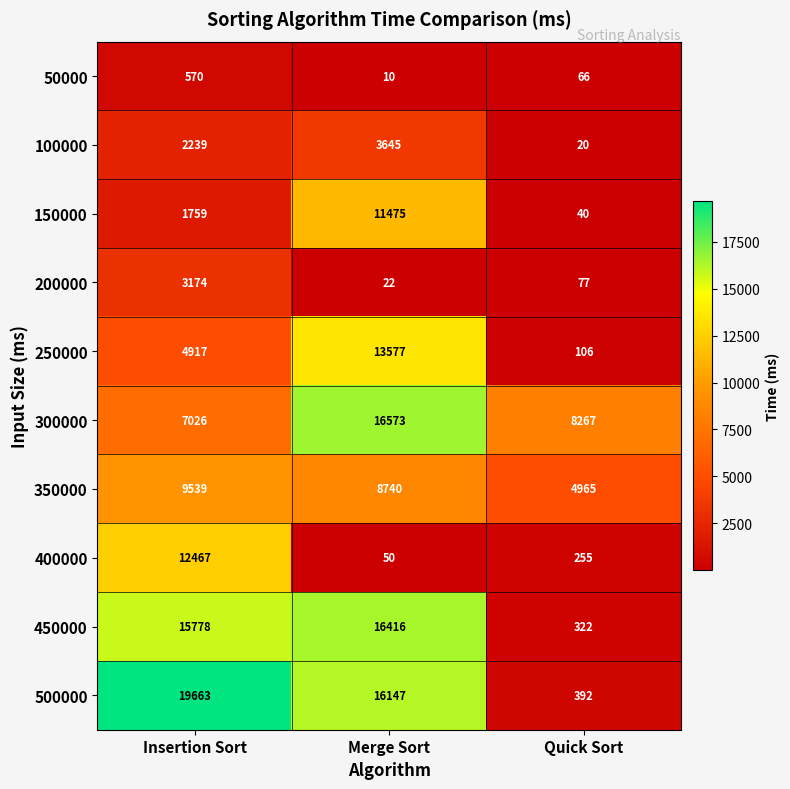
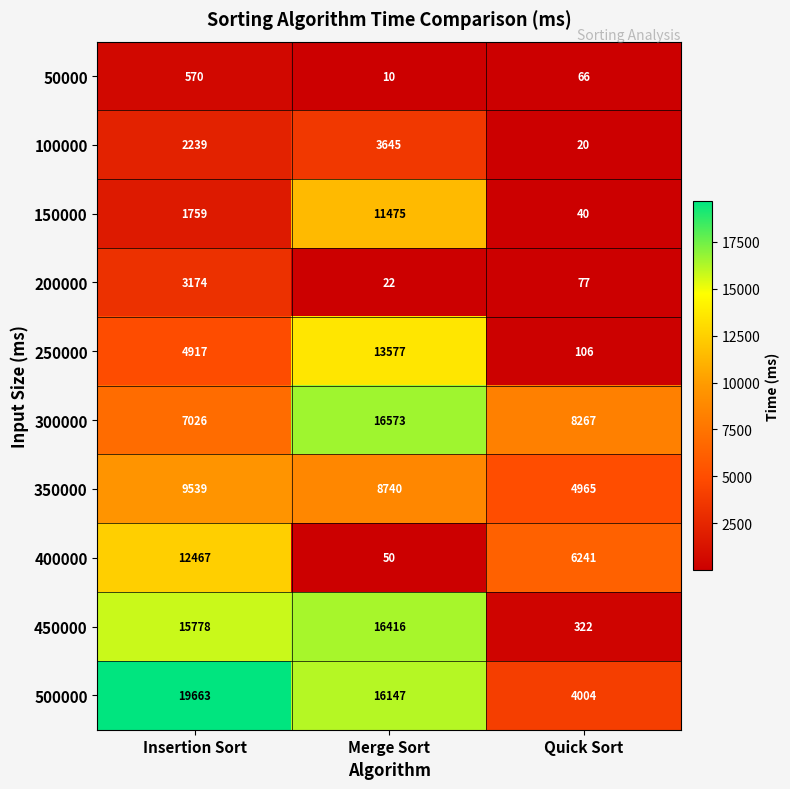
  {
    "50000": {
      "Insertion Sort": 570,
      "Merge Sort": 10,
      "Quick Sort": 66
    },
    "100000": {
      "Insertion Sort": 2239,
      "Merge Sort": 3645,
      "Quick Sort": 20
    },
    "150000": {
      "Insertion Sort": 1759,
      "Merge Sort": 11475,
      "Quick Sort": 40
    },
    "200000": {
      "Insertion Sort": 3174,
      "Merge Sort": 22,
      "Quick Sort": 77
    },
    "250000": {
      "Insertion Sort": 4917,
      "Merge Sort": 13577,
      "Quick Sort": 106
    },
    "300000": {
      "Insertion Sort": 7026,
      "Merge Sort": 16573,
      "Quick Sort": 8267
    },
    "350000": {
      "Insertion Sort": 9539,
      "Merge Sort": 8740,
      "Quick Sort": 4965
    },
    "400000": {
      "Insertion Sort": 12467,
      "Merge Sort": 50,
-     "Quick Sort": 255
+     "Quick Sort": 6241
    },
    "450000": {
      "Insertion Sort": 15778,
      "Merge Sort": 16416,
      "Quick Sort": 322
    },
    "500000": {
      "Insertion Sort": 19663,
      "Merge Sort": 16147,
-     "Quick Sort": 392
+     "Quick Sort": 4004
    }
  }
